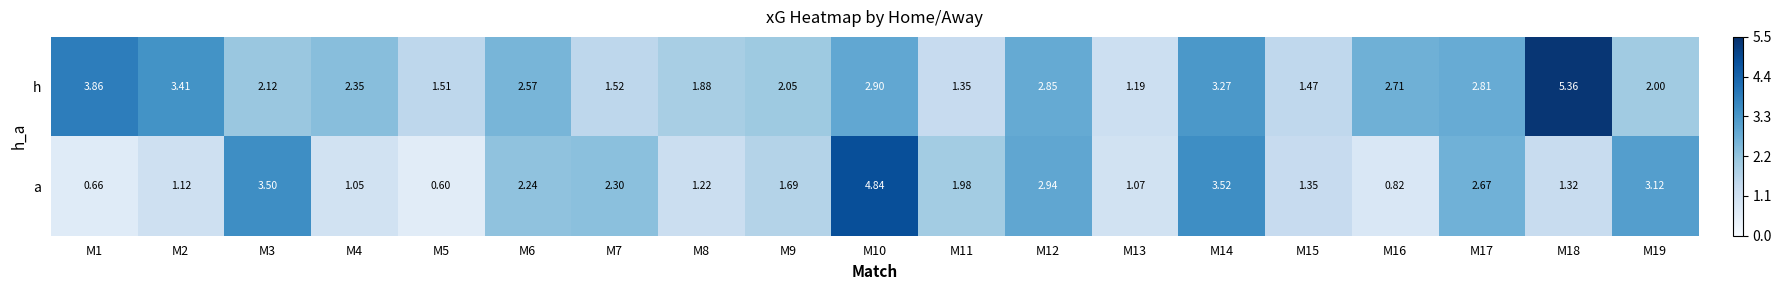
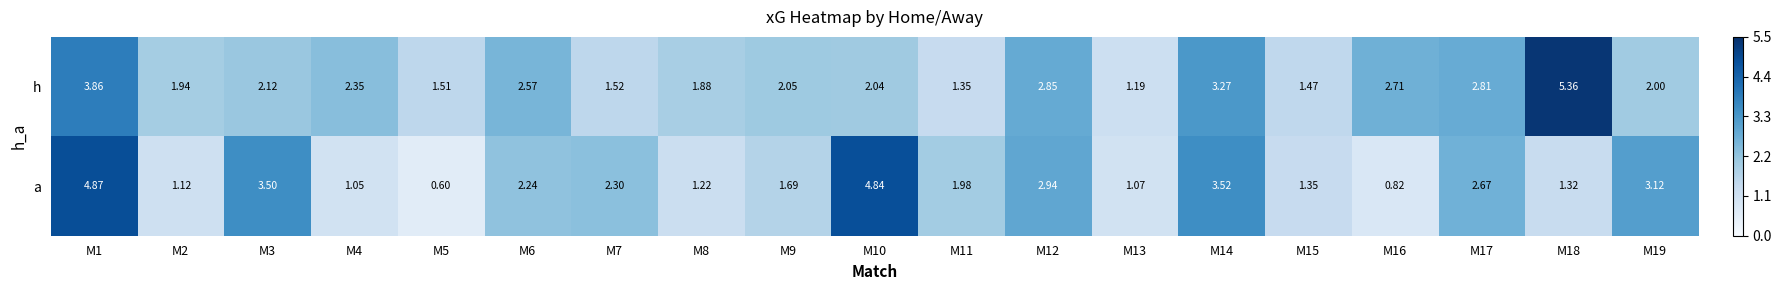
  {
    "h": {
      "M1": 3.86,
-     "M2": 3.41,
+     "M2": 1.94,
      "M3": 2.12,
      "M4": 2.35,
      "M5": 1.51,
      "M6": 2.57,
      "M7": 1.52,
      "M8": 1.88,
      "M9": 2.05,
-     "M10": 2.90,
+     "M10": 2.04,
      "M11": 1.35,
      "M12": 2.85,
      "M13": 1.19,
      "M14": 3.27,
      "M15": 1.47,
      "M16": 2.71,
      "M17": 2.81,
      "M18": 5.36,
      "M19": 2.00
    },
    "a": {
-     "M1": 0.66,
+     "M1": 4.87,
      "M2": 1.12,
      "M3": 3.50,
      "M4": 1.05,
      "M5": 0.60,
      "M6": 2.24,
      "M7": 2.30,
      "M8": 1.22,
      "M9": 1.69,
      "M10": 4.84,
      "M11": 1.98,
      "M12": 2.94,
      "M13": 1.07,
      "M14": 3.52,
      "M15": 1.35,
      "M16": 0.82,
      "M17": 2.67,
      "M18": 1.32,
      "M19": 3.12
    }
  }
